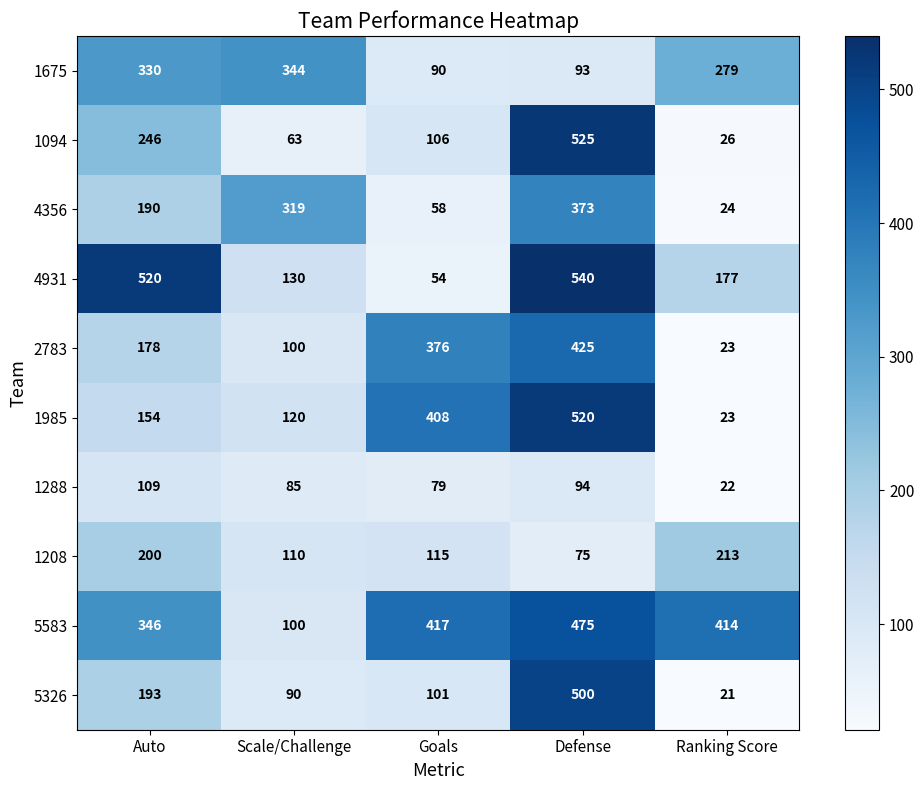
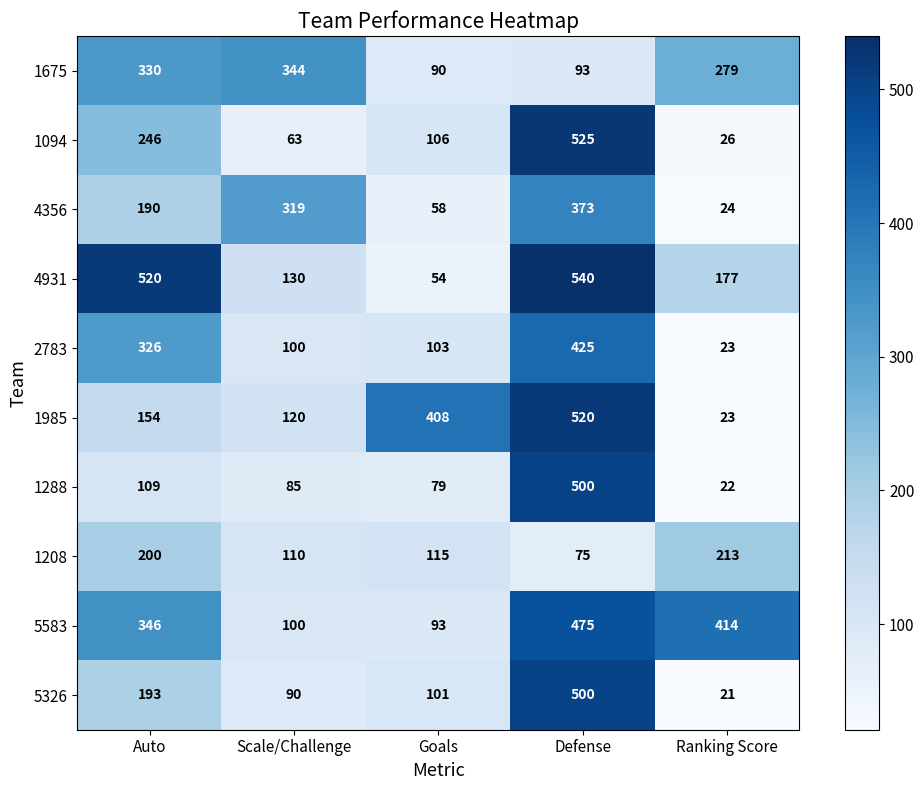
  {
    "1675": {
      "Auto": 330,
      "Scale/Challenge": 344,
      "Goals": 90,
      "Defense": 93,
      "Ranking Score": 279
    },
    "1094": {
      "Auto": 246,
      "Scale/Challenge": 63,
      "Goals": 106,
      "Defense": 525,
      "Ranking Score": 26
    },
    "4356": {
      "Auto": 190,
      "Scale/Challenge": 319,
      "Goals": 58,
      "Defense": 373,
      "Ranking Score": 24
    },
    "4931": {
      "Auto": 520,
      "Scale/Challenge": 130,
      "Goals": 54,
      "Defense": 540,
      "Ranking Score": 177
    },
    "2783": {
-     "Auto": 178,
+     "Auto": 326,
      "Scale/Challenge": 100,
-     "Goals": 376,
+     "Goals": 103,
      "Defense": 425,
      "Ranking Score": 23
    },
    "1985": {
      "Auto": 154,
      "Scale/Challenge": 120,
      "Goals": 408,
      "Defense": 520,
      "Ranking Score": 23
    },
    "1288": {
      "Auto": 109,
      "Scale/Challenge": 85,
      "Goals": 79,
-     "Defense": 94,
+     "Defense": 500,
      "Ranking Score": 22
    },
    "1208": {
      "Auto": 200,
      "Scale/Challenge": 110,
      "Goals": 115,
      "Defense": 75,
      "Ranking Score": 213
    },
    "5583": {
      "Auto": 346,
      "Scale/Challenge": 100,
-     "Goals": 417,
+     "Goals": 93,
      "Defense": 475,
      "Ranking Score": 414
    },
    "5326": {
      "Auto": 193,
      "Scale/Challenge": 90,
      "Goals": 101,
      "Defense": 500,
      "Ranking Score": 21
    }
  }
